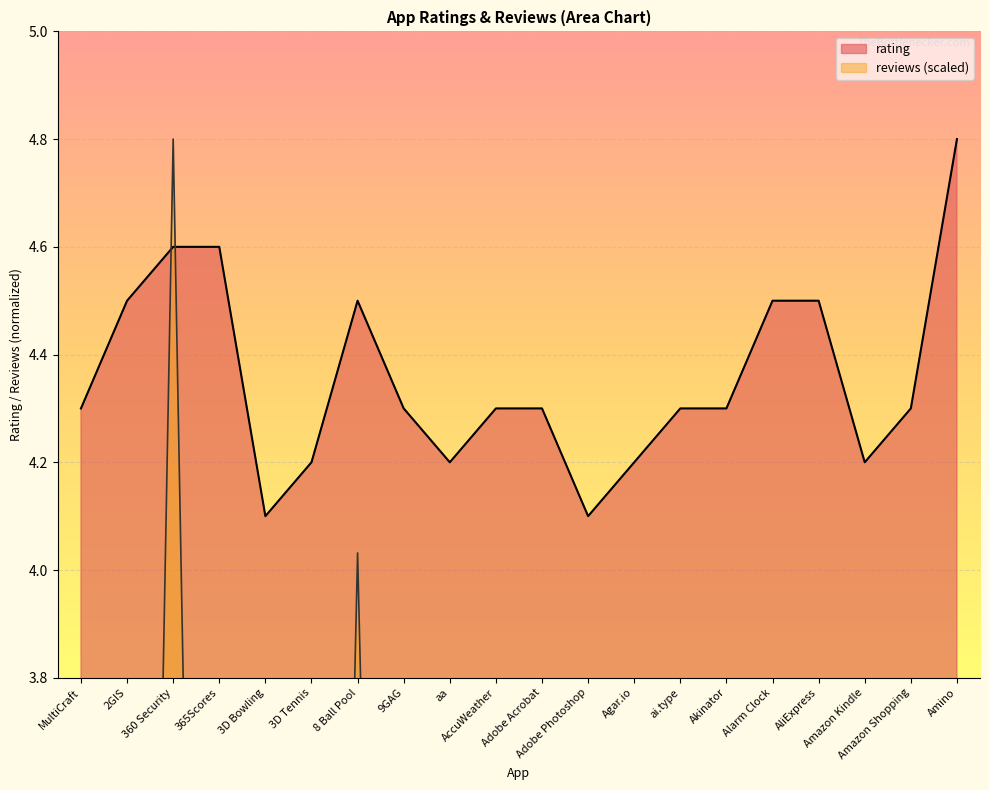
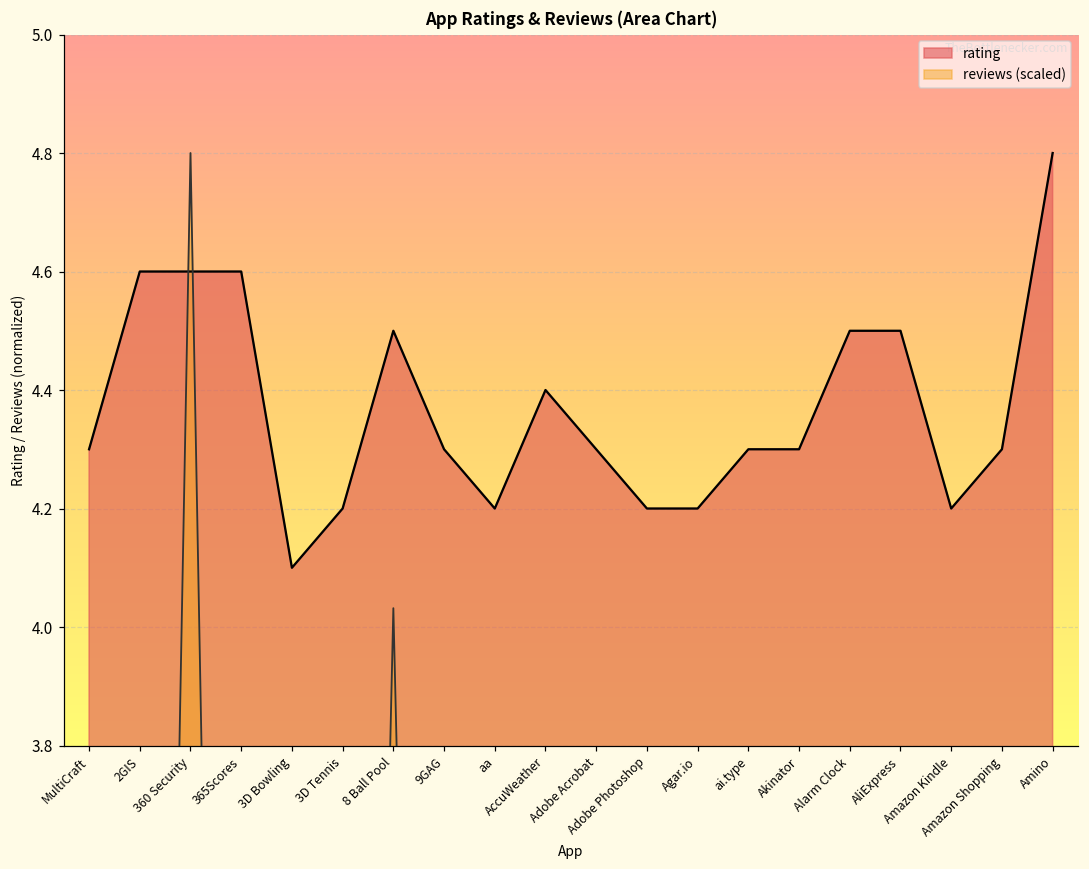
  {
    "rating": {
      "MultiCraft": 4.3,
-     "2GIS": 4.5,
+     "2GIS": 4.6,
      "360 Security": 4.6,
      "365Scores": 4.6,
      "3D Bowling": 4.1,
      "3D Tennis": 4.2,
      "8 Ball Pool": 4.5,
      "9GAG": 4.3,
      "aa": 4.2,
-     "AccuWeather": 4.3,
+     "AccuWeather": 4.4,
      "Adobe Acrobat": 4.3,
-     "Adobe Photoshop": 4.1,
+     "Adobe Photoshop": 4.2,
      "Agar.io": 4.2,
      "ai.type": 4.3,
      "Akinator": 4.3,
      "Alarm Clock": 4.5,
      "AliExpress": 4.5,
      "Amazon Kindle": 4.2,
      "Amazon Shopping": 4.3,
      "Amino": 4.8
    },
    "reviews (scaled)": {
      "360 Security": 4.8,
      "8 Ball Pool": 4.03
    }
  }
